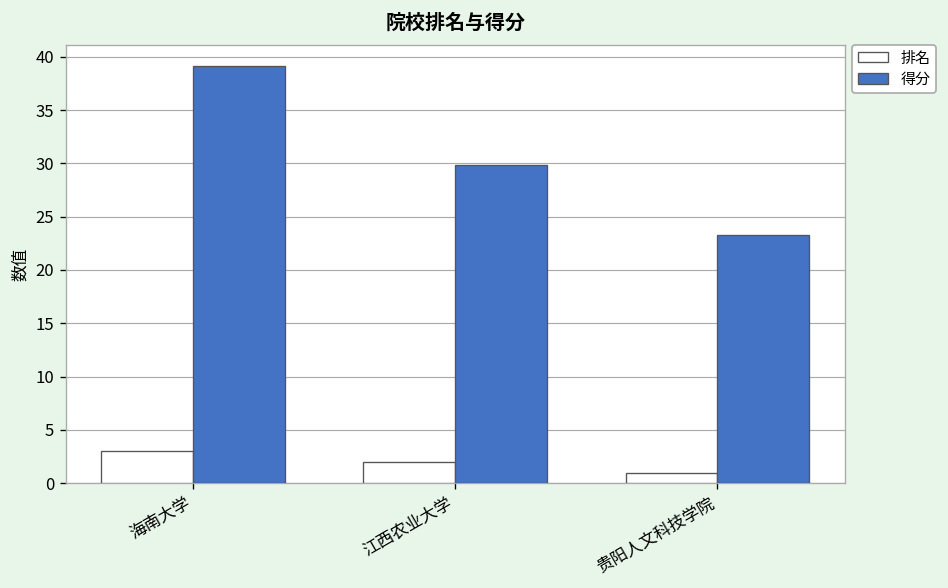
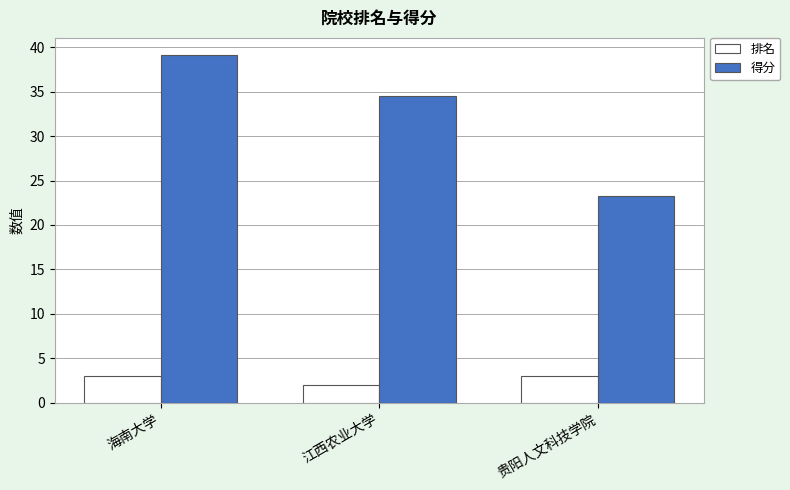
  {
    "排名": {
      "海南大学": 3,
      "江西农业大学": 2,
-     "贵阳人文科技学院": 1
+     "贵阳人文科技学院": 3
    },
    "得分": {
      "海南大学": 39,
-     "江西农业大学": 30,
+     "江西农业大学": 35,
      "贵阳人文科技学院": 23
    }
  }
